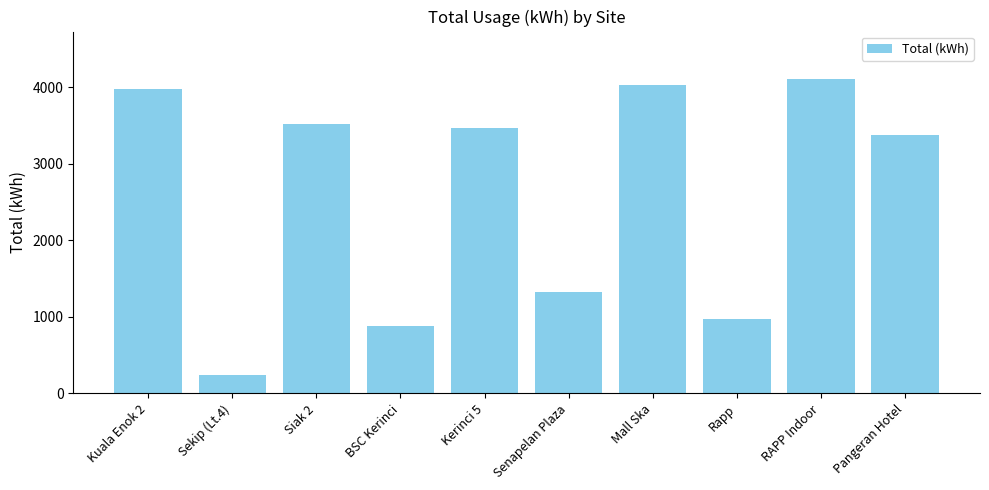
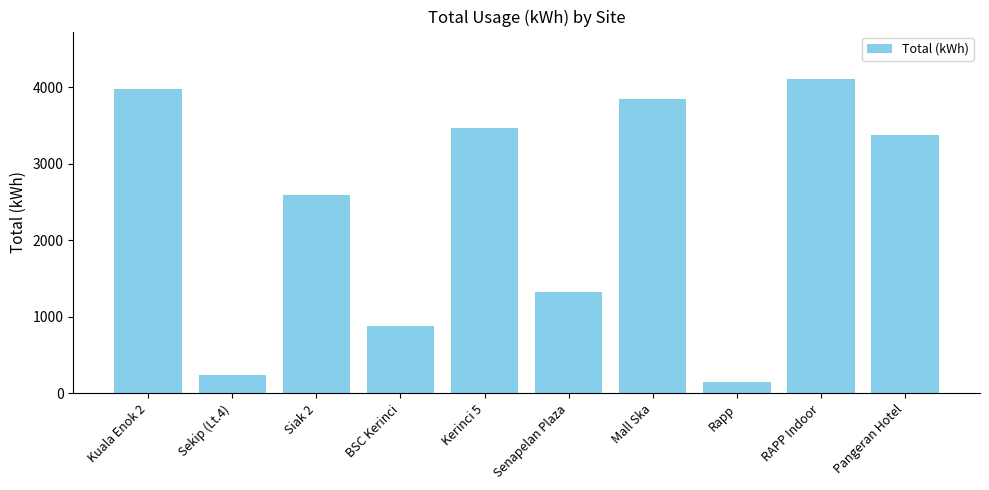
  {
    "Kuala Enok 2": 4000,
    "Sekip (Lt.4)": 200,
-   "Siak 2": 3500,
+   "Siak 2": 2600,
    "BSC Kerinci": 900,
    "Kerinci 5": 3500,
    "Senapelan Plaza": 1300,
-   "Mall Ska": 4000,
-   "Rapp": 1000,
+   "Mall Ska": 3900,
+   "Rapp": 200,
    "RAPP Indoor": 4100,
    "Pangeran Hotel": 3400
  }
